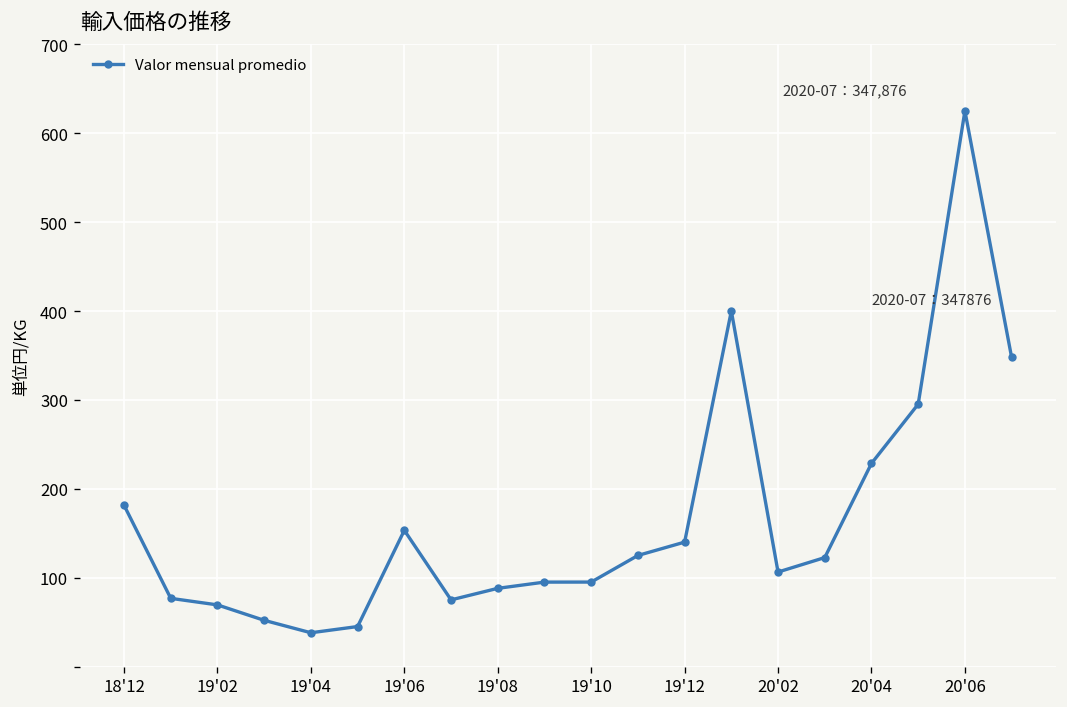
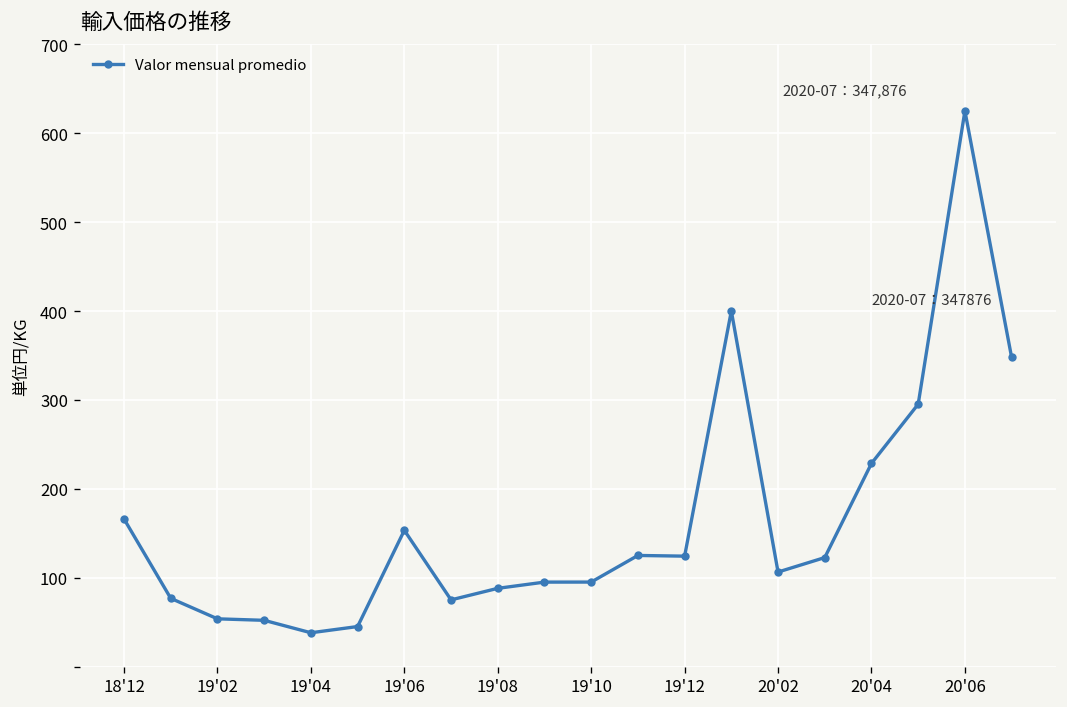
  {
-   "18'12": 180,
-   "19'02": 70,
+   "18'12": 170,
+   "19'02": 50,
    "19'04": 40,
    "19'06": 150,
    "19'08": 90,
    "19'10": 100,
-   "19'12": 140,
+   "19'12": 120,
    "20'02": 110,
    "20'04": 230,
    "20'06": 630
  }
